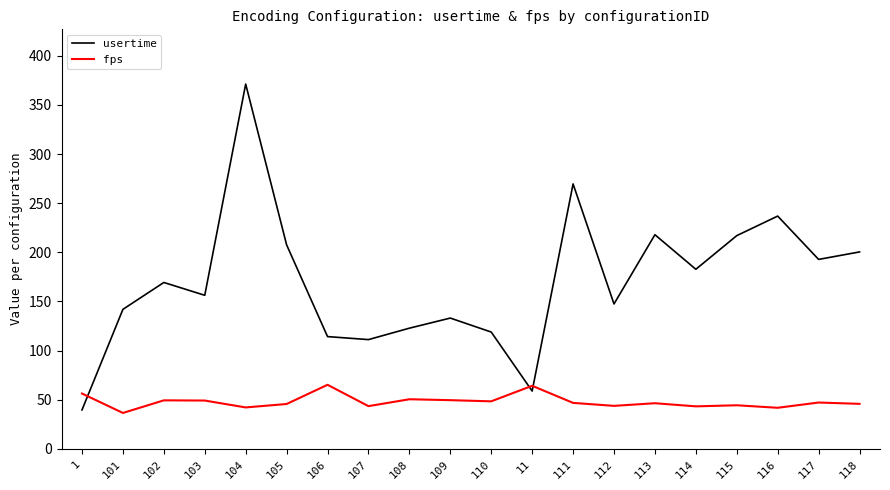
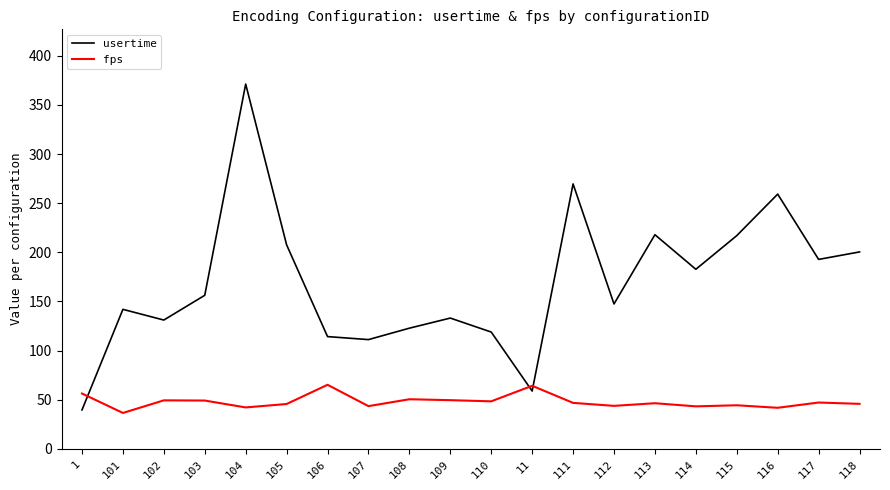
  {
    "usertime": {
      "1": 40,
      "101": 140,
-     "102": 170,
+     "102": 130,
      "103": 160,
      "104": 370,
      "105": 210,
      "106": 110,
      "107": 110,
      "108": 120,
      "109": 130,
      "110": 120,
      "11": 60,
      "111": 270,
      "112": 150,
      "113": 220,
      "114": 180,
      "115": 220,
-     "116": 240,
+     "116": 260,
      "117": 190,
      "118": 200
    },
    "fps": {
      "1": 60,
      "101": 40,
      "102": 50,
      "103": 50,
      "104": 40,
      "105": 50,
      "106": 70,
      "107": 40,
      "108": 50,
      "109": 50,
      "110": 50,
      "11": 60,
      "111": 50,
      "112": 40,
      "113": 50,
      "114": 40,
      "115": 40,
      "116": 40,
      "117": 50,
      "118": 50
    }
  }
